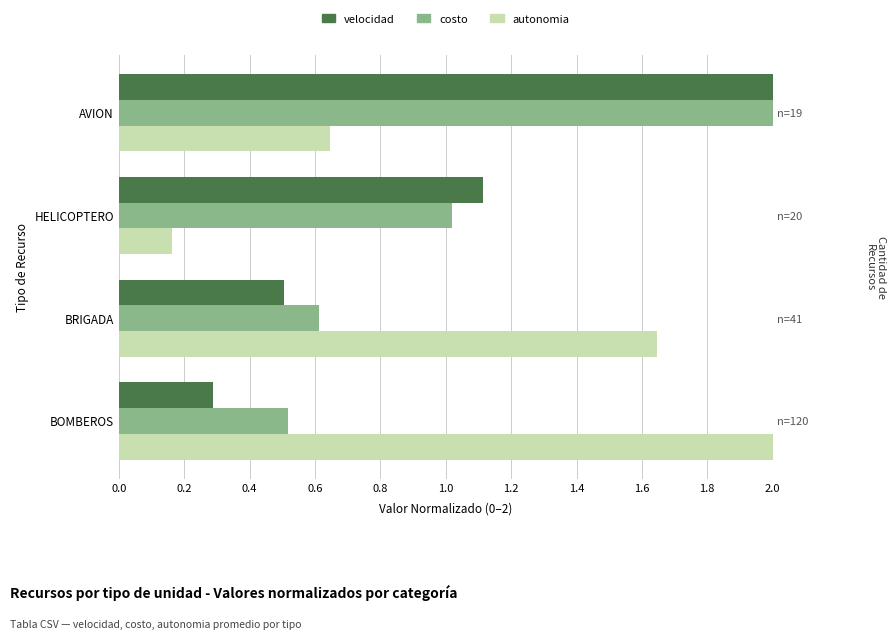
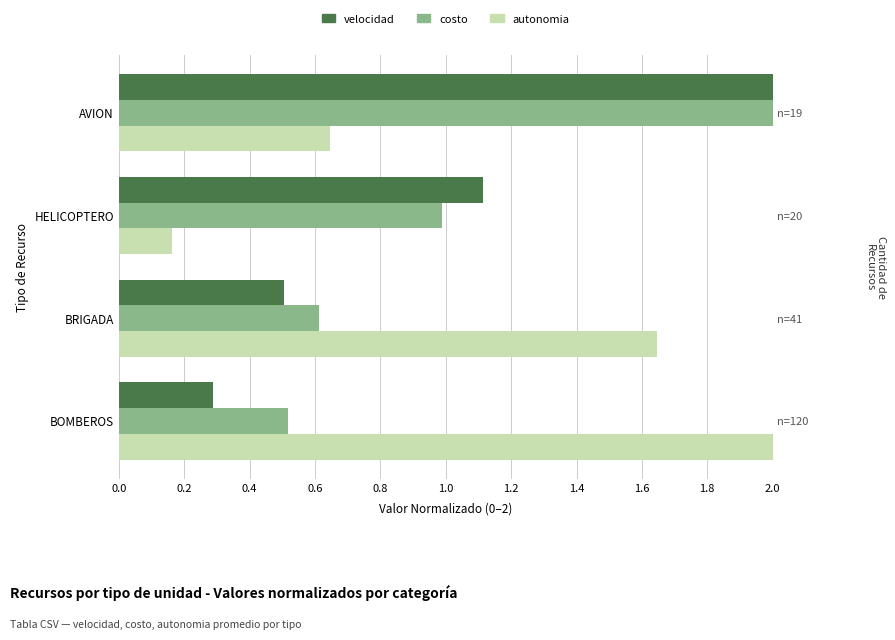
  {
    "costo": {
      "AVION": 2.00,
-     "HELICOPTERO": 1.02,
+     "HELICOPTERO": 0.99,
      "BRIGADA": 0.61,
      "BOMBEROS": 0.52
    }
  }
